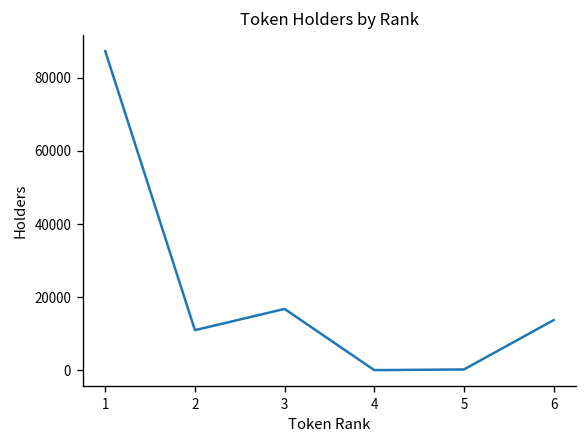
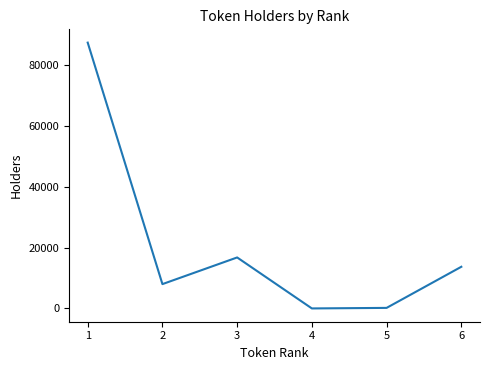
  {
    "1": 87000,
-   "2": 11000,
+   "2": 8000,
    "3": 17000,
    "4": 0,
    "5": 0,
    "6": 14000
  }
